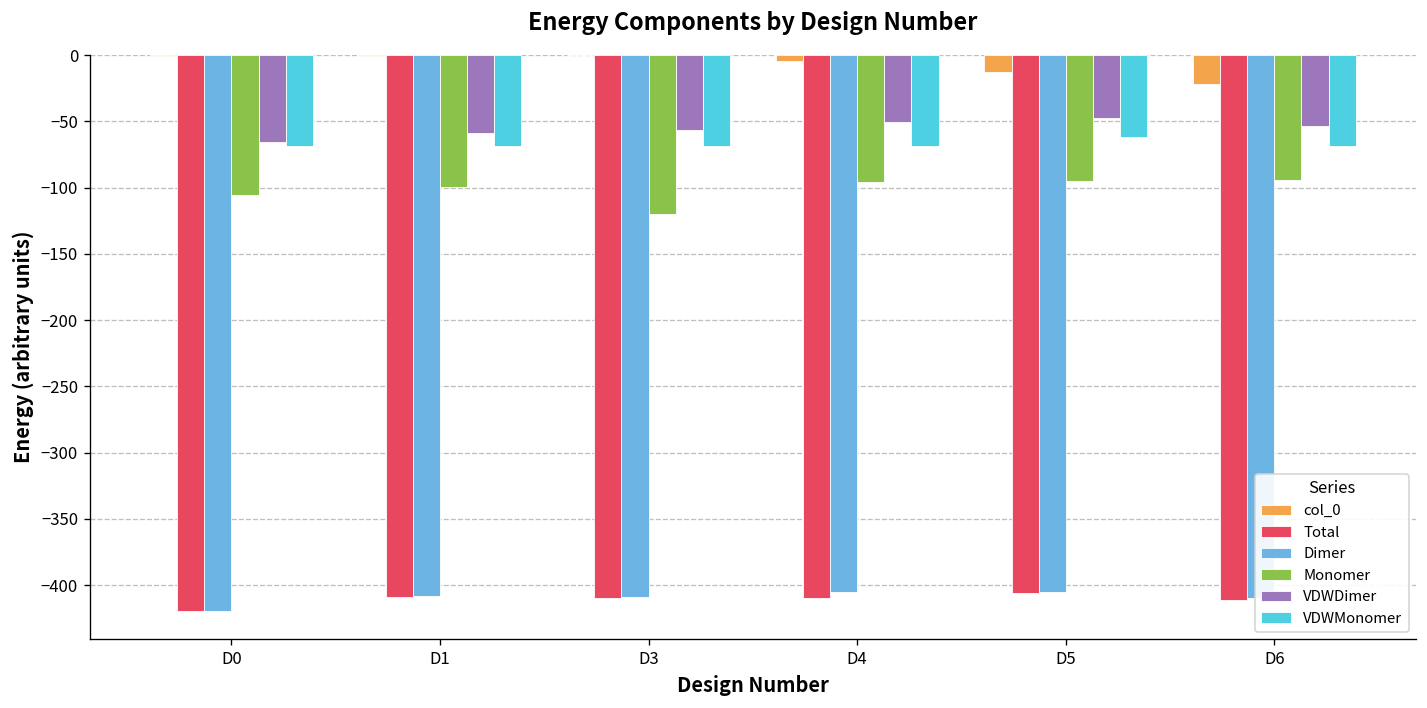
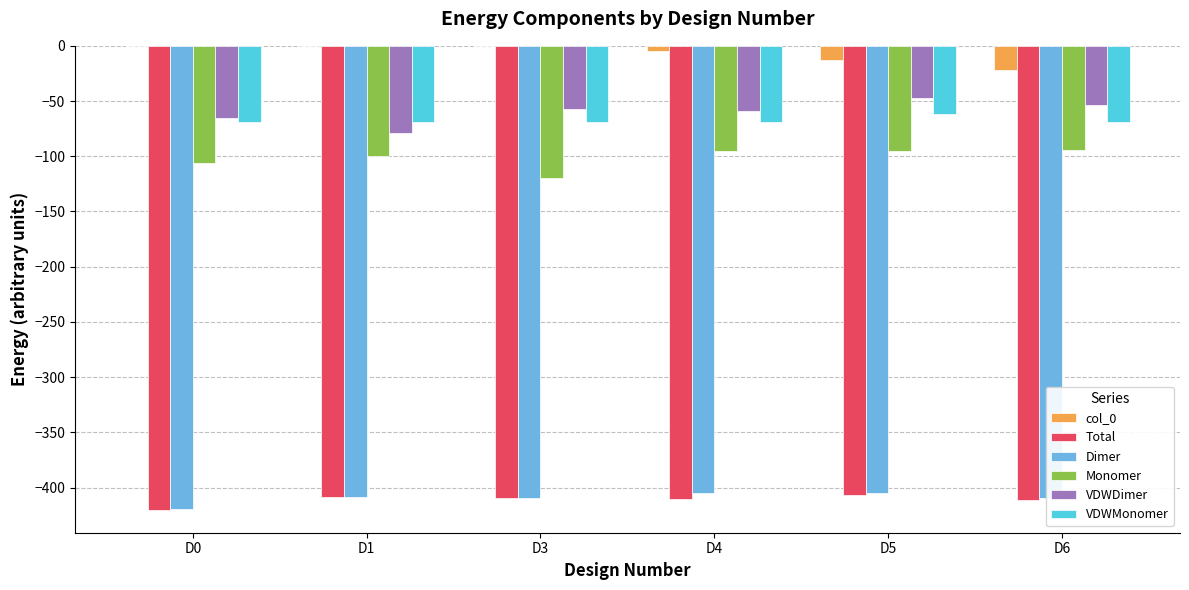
  {
    "col_0": {
      "D4": -5,
      "D5": -13,
      "D6": -22
    },
    "Total": {
      "D0": -420,
      "D1": -409,
      "D3": -410,
      "D4": -410,
      "D5": -406,
      "D6": -411
    },
    "Monomer": {
      "D0": -106,
      "D1": -100,
      "D3": -120,
      "D4": -95,
      "D5": -95,
      "D6": -94
    },
    "VDWDimer": {
      "D0": -65,
-     "D1": -58,
+     "D1": -79,
      "D3": -57,
-     "D4": -51,
+     "D4": -59,
      "D5": -47,
      "D6": -54
    }
  }
